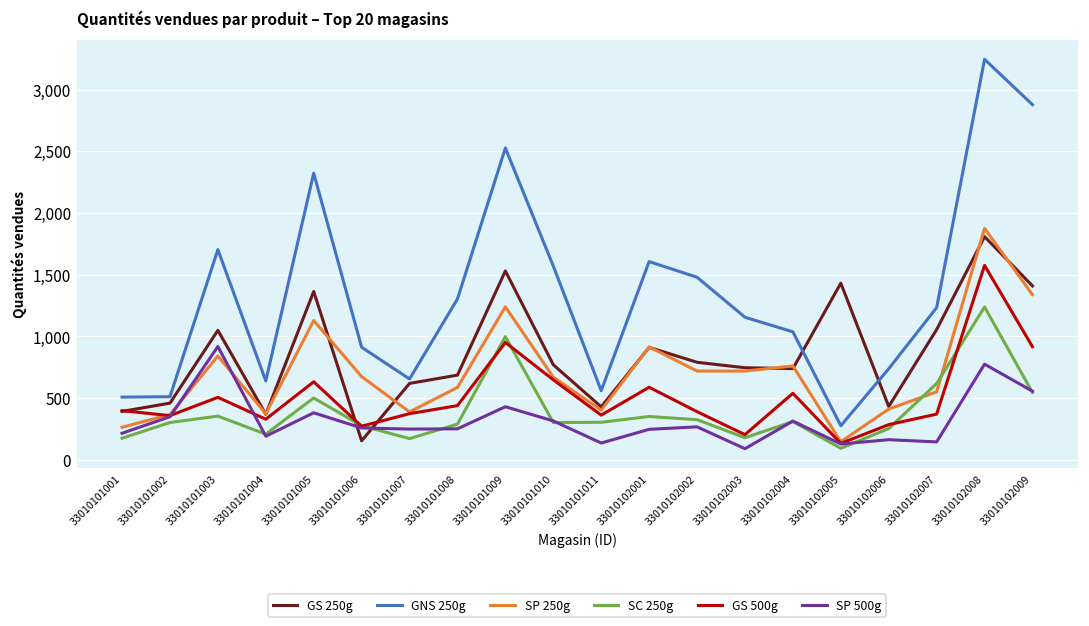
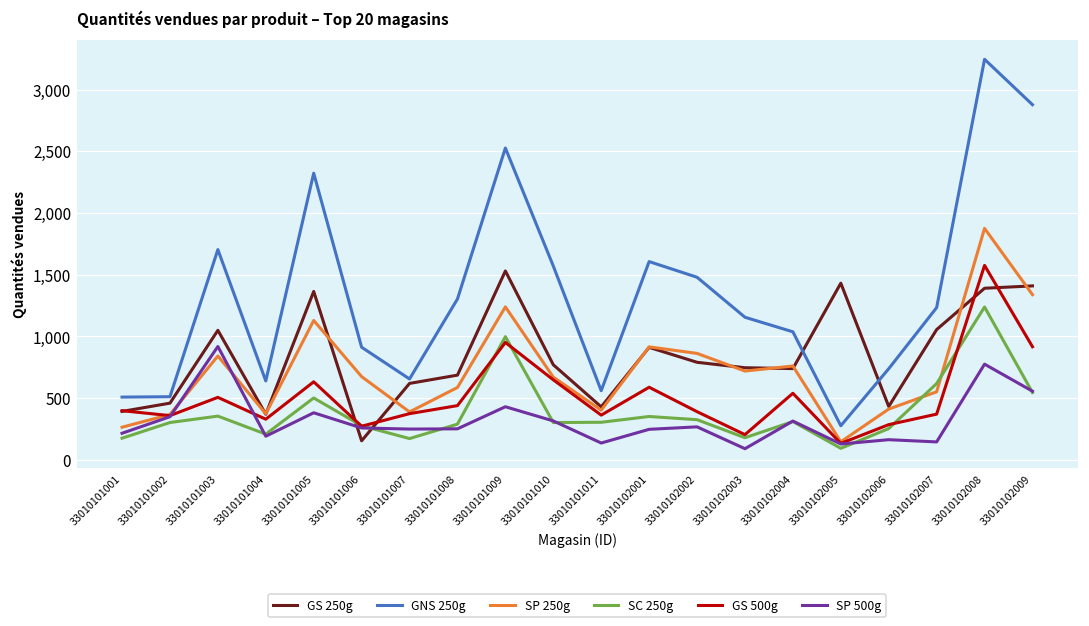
  {
    "GS 250g": {
      "33010101002": "460",
      "33010101003": "1,050",
      "33010101005": "1,360",
      "33010101006": "150",
      "33010101007": "620",
      "33010101008": "690",
      "33010101009": "1,530",
      "33010101010": "770",
      "33010101011": "430",
      "33010102002": "790",
      "33010102003": "750",
      "33010102005": "1,430",
      "33010102007": "1,060",
-     "33010102008": "1,810",
+     "33010102008": "1,390",
      "33010102009": "1,410"
    },
    "GNS 250g": {
      "33010101001": "510",
      "33010101002": "510",
      "33010101003": "1,700",
      "33010101004": "640",
      "33010101005": "2,320",
      "33010101006": "910",
      "33010101007": "660",
      "33010101008": "1,300",
      "33010101009": "2,530",
      "33010101010": "1,570",
      "33010101011": "560",
      "33010102001": "1,610",
      "33010102002": "1,480",
      "33010102003": "1,160",
      "33010102004": "1,040",
      "33010102005": "280",
      "33010102006": "740",
      "33010102007": "1,230",
      "33010102008": "3,250",
      "33010102009": "2,880"
    },
    "SP 250g": {
      "33010101001": "260",
      "33010101003": "840",
      "33010101005": "1,130",
      "33010101006": "670",
      "33010101008": "590",
      "33010101009": "1,240",
      "33010101011": "400",
-     "33010102002": "720",
+     "33010102002": "860",
      "33010102003": "720",
      "33010102007": "550",
      "33010102008": "1,880",
      "33010102009": "1,340"
    },
    "SC 250g": {
      "33010101001": "180",
      "33010101002": "300",
      "33010101003": "350",
      "33010101005": "500",
      "33010101007": "170",
      "33010101008": "290",
      "33010101009": "1,000",
      "33010101011": "300",
      "33010102001": "350",
      "33010102002": "330",
      "33010102003": "180",
      "33010102005": "90",
      "33010102006": "250",
      "33010102007": "620",
      "33010102008": "1,240"
    },
    "GS 500g": {
      "33010101003": "510",
      "33010101004": "330",
      "33010101005": "630",
      "33010101008": "440",
      "33010101009": "950",
      "33010101011": "360",
      "33010102001": "590",
      "33010102002": "390",
      "33010102003": "200",
      "33010102004": "540",
      "33010102006": "290",
      "33010102007": "370",
      "33010102008": "1,580",
      "33010102009": "920"
    },
    "SP 500g": {
      "33010101001": "220",
      "33010101003": "920",
      "33010101005": "380",
      "33010101007": "250",
      "33010101008": "250",
      "33010101009": "430",
      "33010101011": "140",
      "33010102001": "250",
      "33010102002": "270",
      "33010102003": "90",
      "33010102006": "160",
      "33010102007": "150",
      "33010102008": "780"
    }
  }
